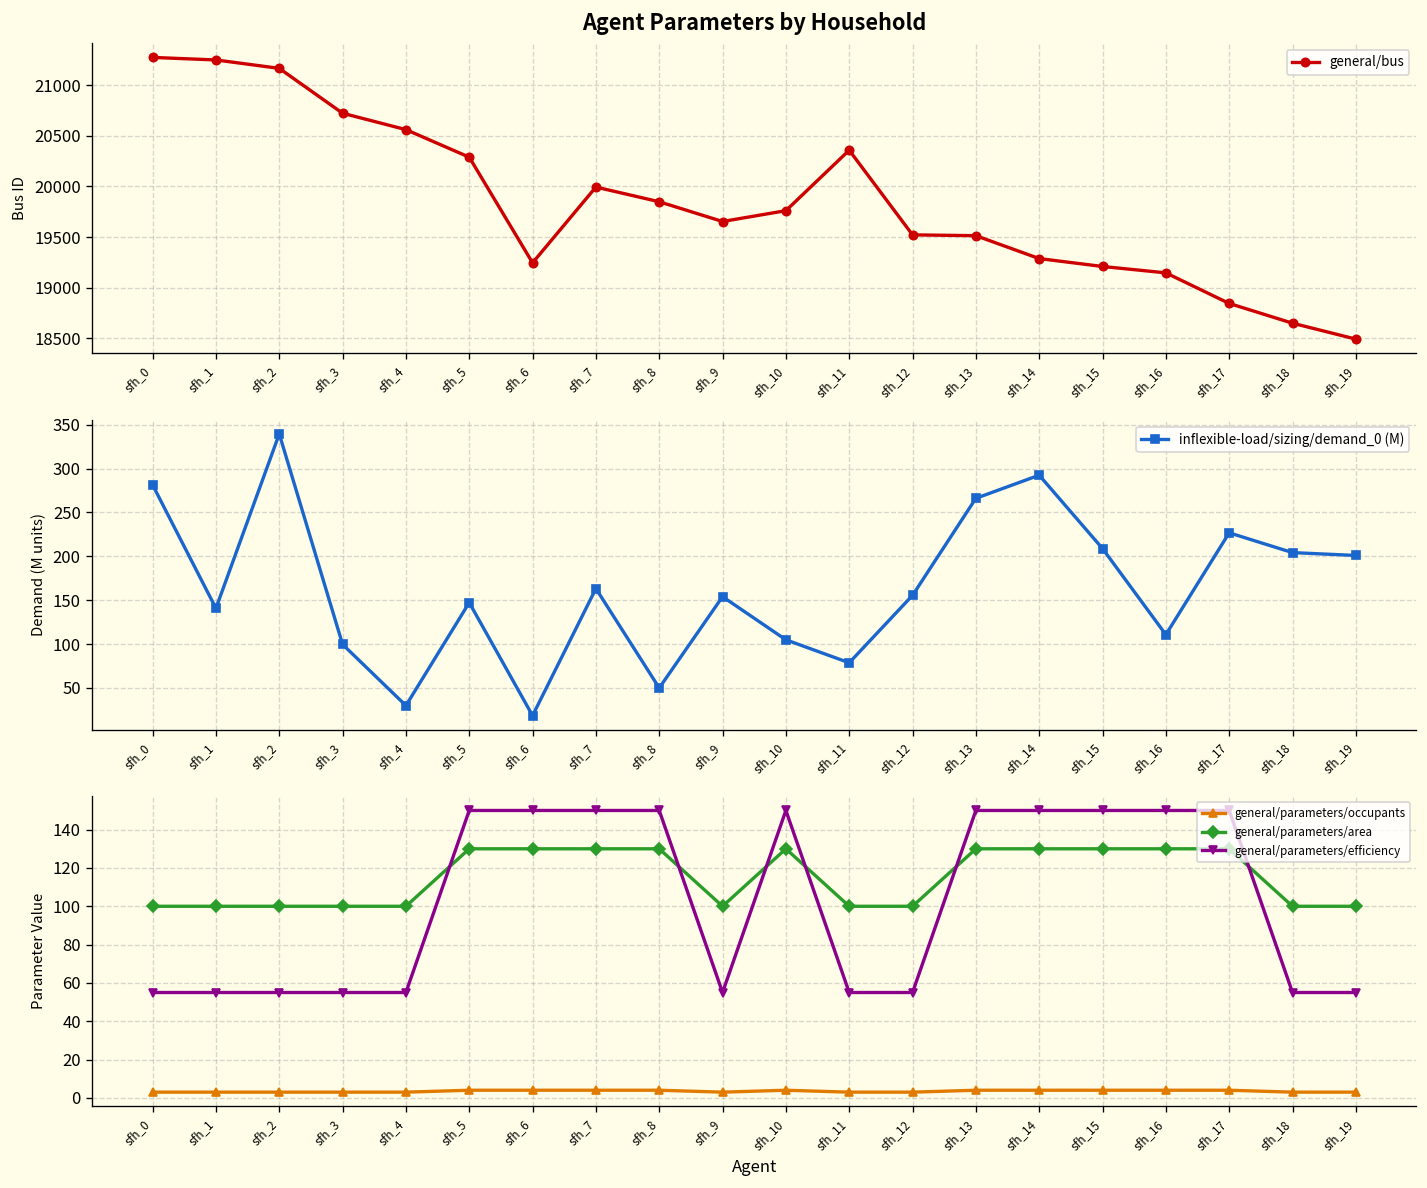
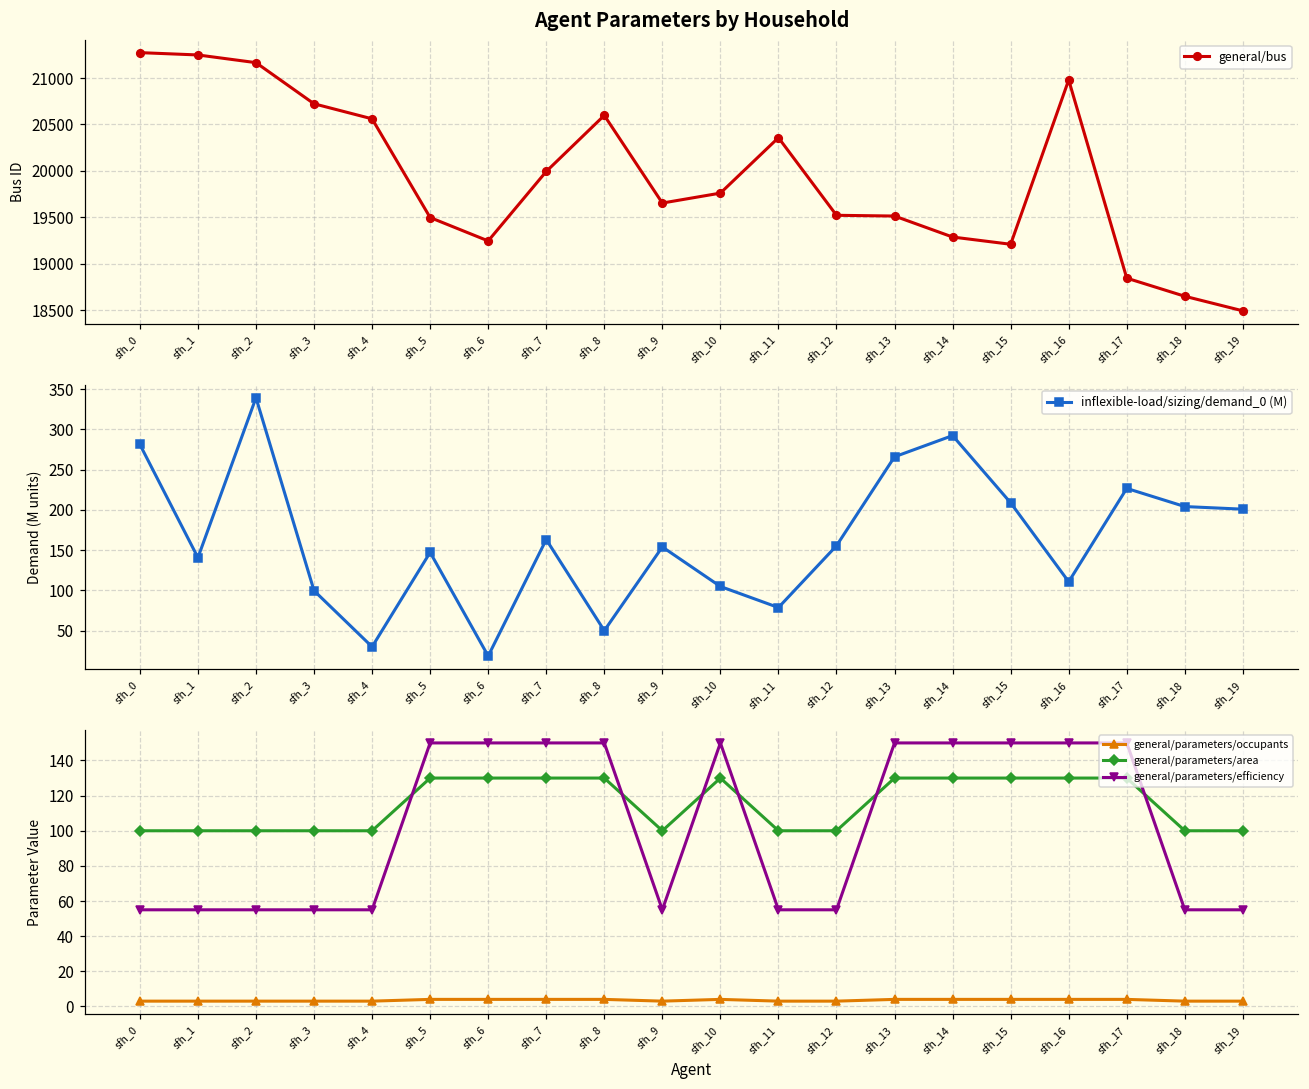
  {
    "Agent Parameters by Household": {
      "sfh_0": 21300,
      "sfh_1": 21200,
      "sfh_2": 21200,
      "sfh_3": 20700,
      "sfh_4": 20600,
-     "sfh_5": 20300,
+     "sfh_5": 19500,
      "sfh_6": 19200,
      "sfh_7": 20000,
-     "sfh_8": 19800,
+     "sfh_8": 20600,
      "sfh_9": 19700,
      "sfh_10": 19800,
      "sfh_11": 20400,
      "sfh_12": 19500,
      "sfh_13": 19500,
      "sfh_14": 19300,
      "sfh_15": 19200,
-     "sfh_16": 19100,
+     "sfh_16": 21000,
      "sfh_17": 18800,
      "sfh_18": 18700,
      "sfh_19": 18500
    }
  }
